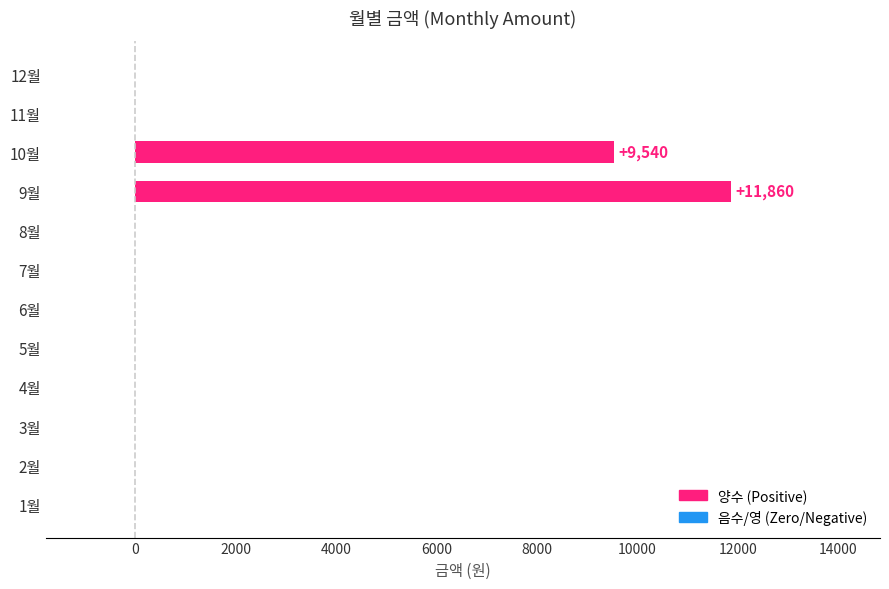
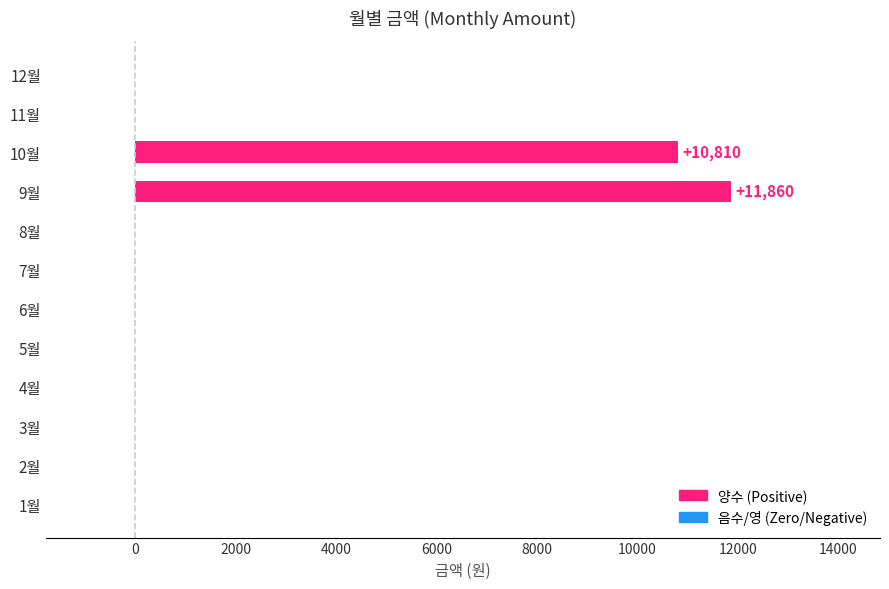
  {
-   "10월": "+9,540",
+   "10월": "+10,810",
    "9월": "+11,860"
  }
